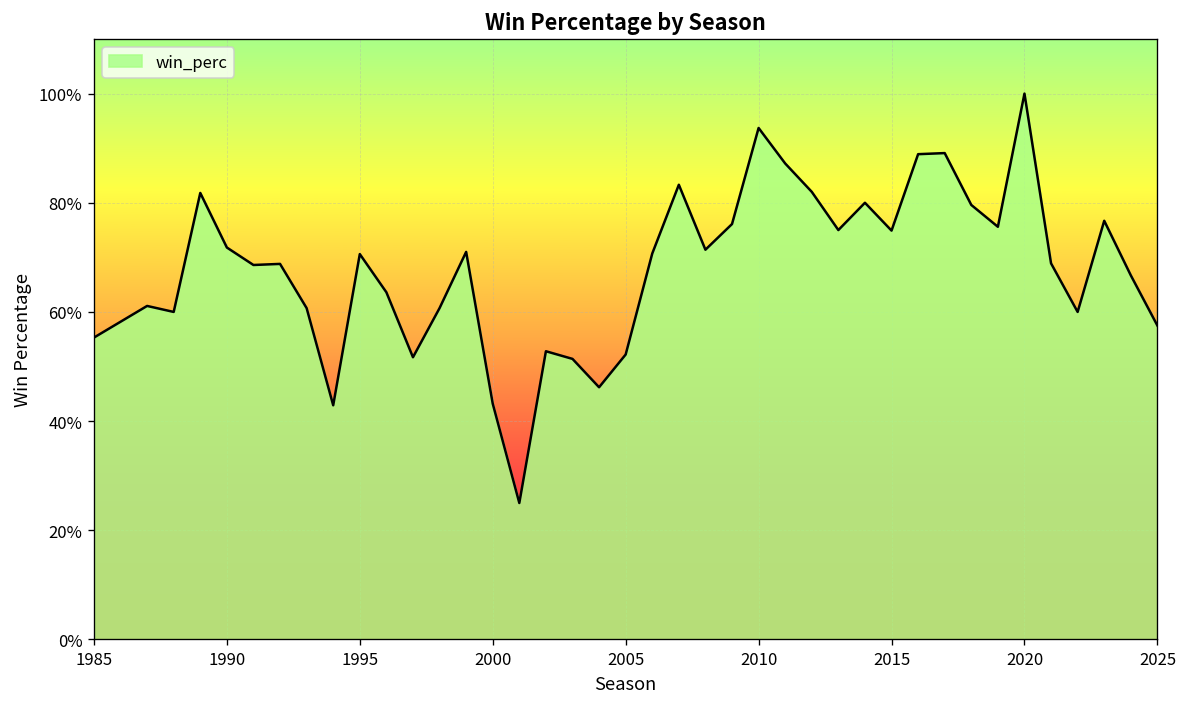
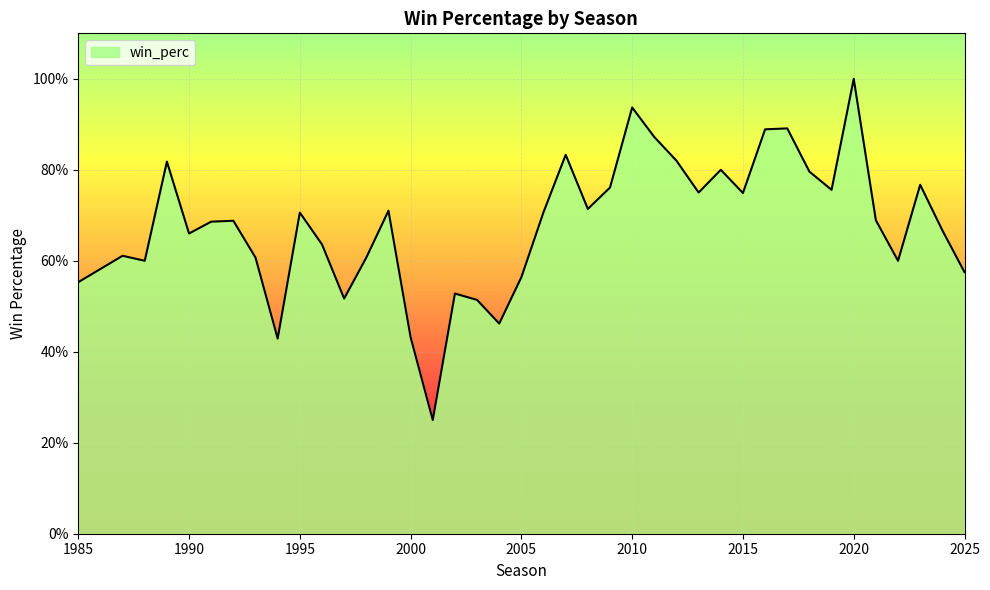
  {
    "1985": "55%",
-   "1990": "72%",
+   "1990": "66%",
    "1995": "71%",
    "2000": "43%",
-   "2005": "52%",
+   "2005": "56%",
    "2010": "94%",
    "2015": "75%",
    "2020": "100%",
    "2025": "57%"
  }
